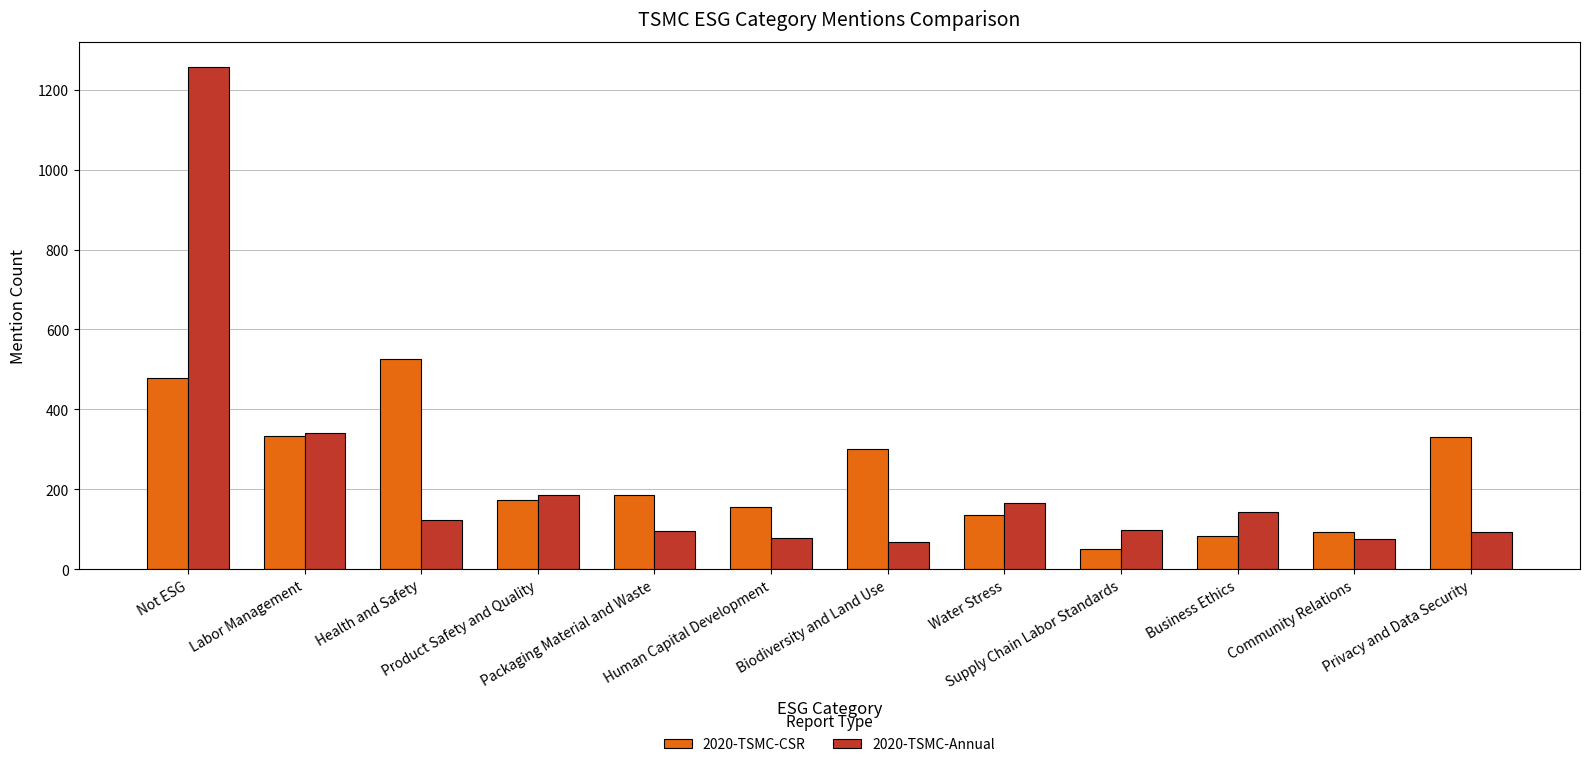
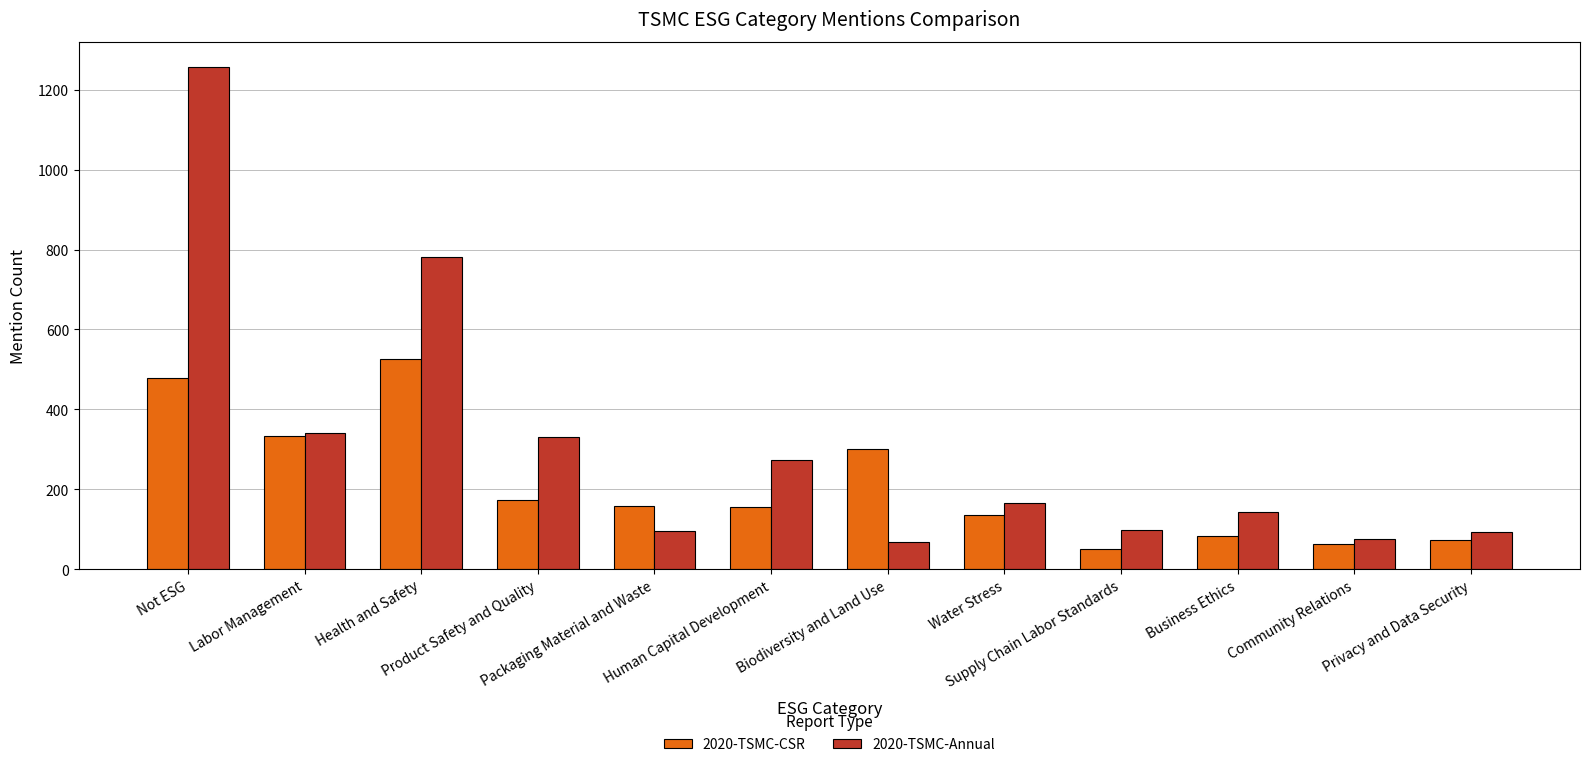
  {
    "2020-TSMC-CSR": {
      "Not ESG": 480,
      "Labor Management": 330,
      "Health and Safety": 530,
      "Product Safety and Quality": 170,
-     "Packaging Material and Waste": 190,
+     "Packaging Material and Waste": 160,
      "Human Capital Development": 160,
      "Biodiversity and Land Use": 300,
      "Water Stress": 140,
      "Supply Chain Labor Standards": 50,
      "Business Ethics": 80,
-     "Community Relations": 90,
-     "Privacy and Data Security": 330
+     "Community Relations": 60,
+     "Privacy and Data Security": 70
    },
    "2020-TSMC-Annual": {
      "Not ESG": 1260,
      "Labor Management": 340,
-     "Health and Safety": 120,
-     "Product Safety and Quality": 190,
+     "Health and Safety": 780,
+     "Product Safety and Quality": 330,
      "Packaging Material and Waste": 100,
-     "Human Capital Development": 80,
+     "Human Capital Development": 270,
      "Biodiversity and Land Use": 70,
      "Water Stress": 170,
      "Supply Chain Labor Standards": 100,
      "Business Ethics": 140,
      "Community Relations": 80,
      "Privacy and Data Security": 90
    }
  }
